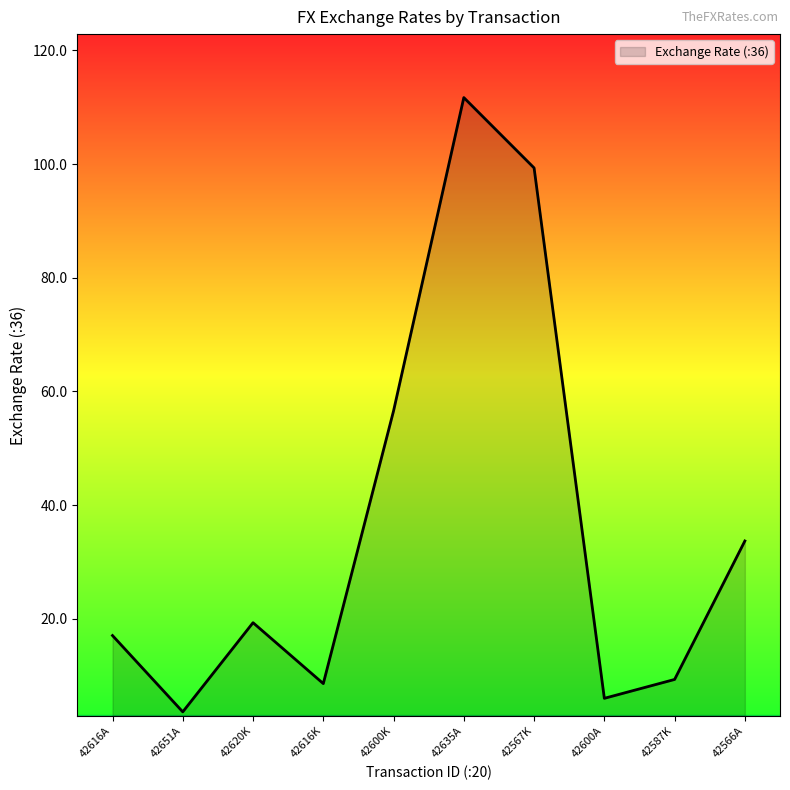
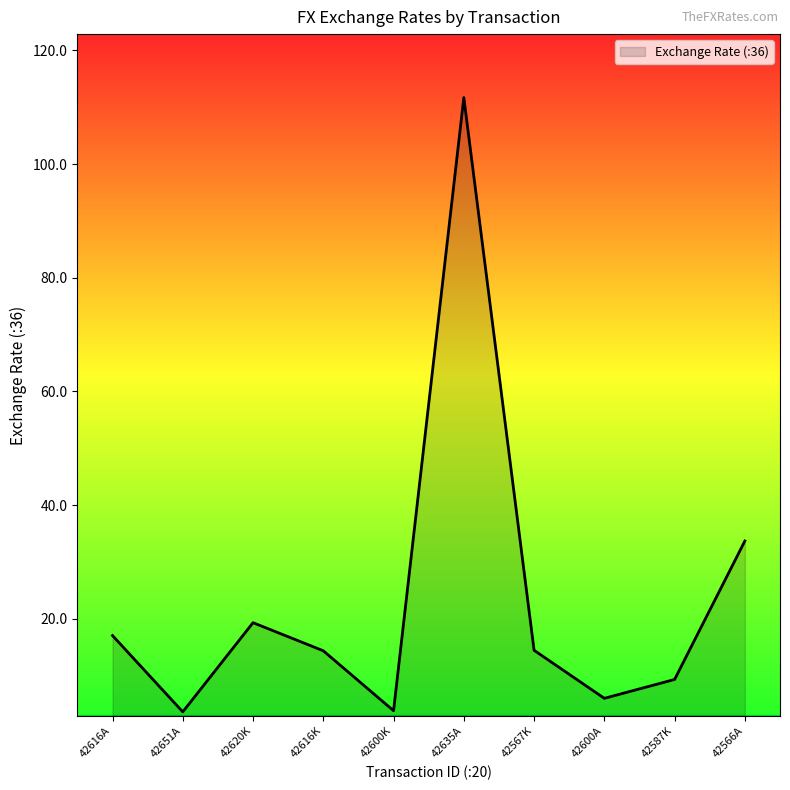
  {
    "42616A": 17,
    "42651A": 4,
    "42620K": 19,
-   "42616K": 9,
-   "42600K": 57,
+   "42616K": 14,
+   "42600K": 4,
    "42635A": 112,
-   "42567K": 99,
+   "42567K": 14,
    "42600A": 6,
    "42587K": 9,
    "42566A": 34
  }
